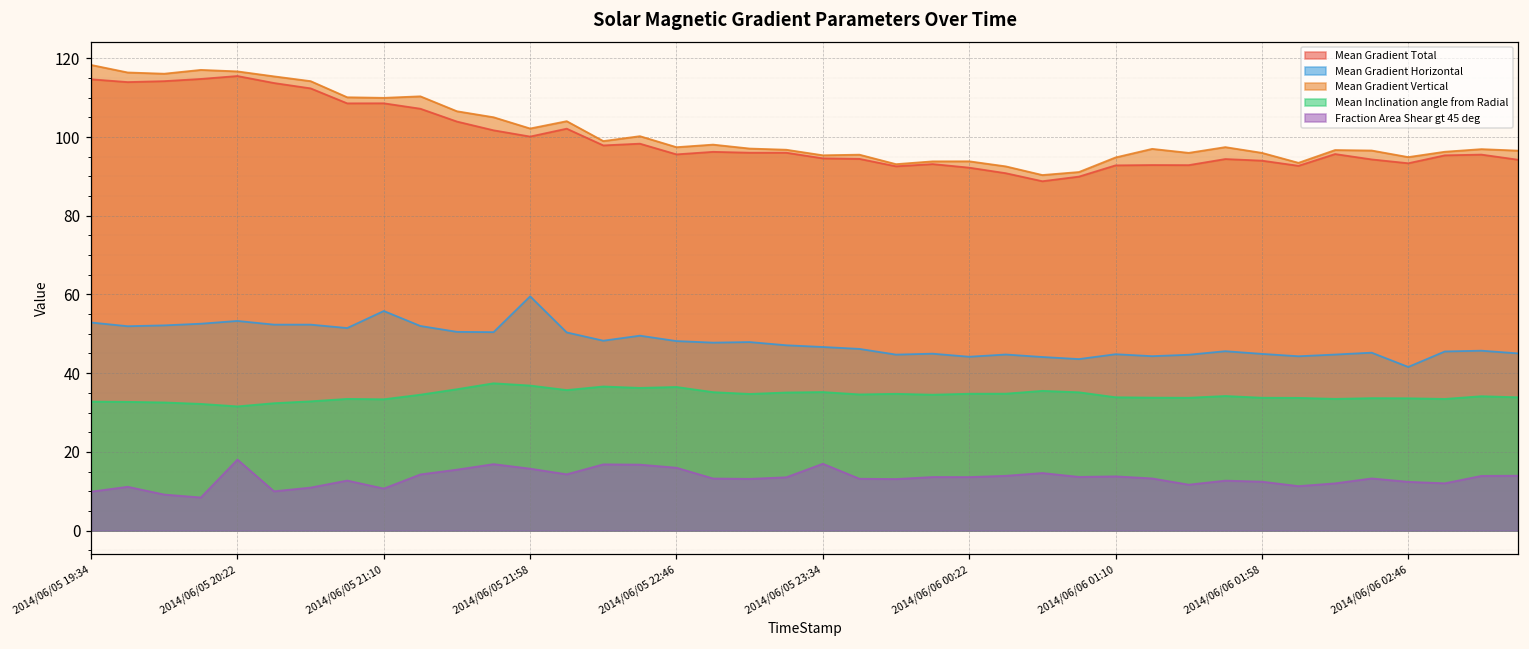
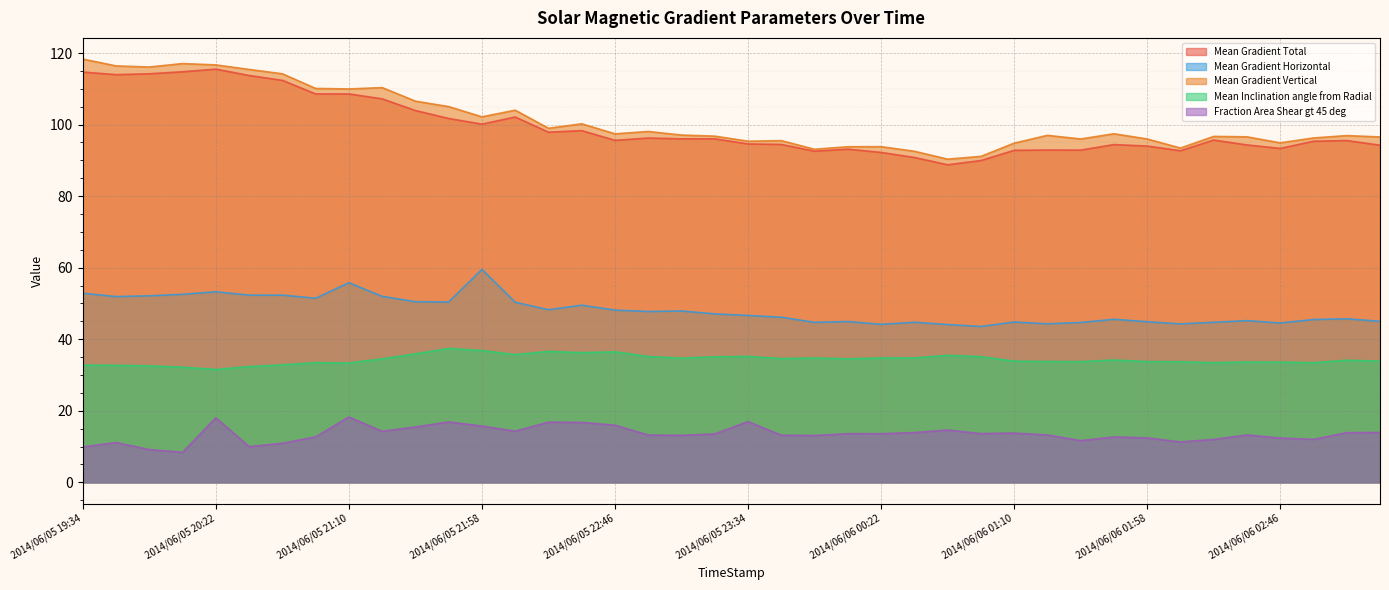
  {
    "Mean Gradient Horizontal": {
      "2014/06/05 19:34": 53,
      "2014/06/05 20:22": 53,
      "2014/06/05 21:10": 56,
      "2014/06/05 21:58": 60,
      "2014/06/05 22:46": 48,
      "2014/06/05 23:34": 47,
      "2014/06/06 00:22": 44,
      "2014/06/06 01:10": 45,
      "2014/06/06 01:58": 45,
-     "2014/06/06 02:46": 42
+     "2014/06/06 02:46": 45
    },
    "Mean Inclination angle from Radial": {
      "2014/06/05 19:34": 33,
      "2014/06/05 20:22": 32,
      "2014/06/05 21:10": 33,
      "2014/06/05 21:58": 37,
      "2014/06/05 22:46": 36,
      "2014/06/05 23:34": 35,
      "2014/06/06 00:22": 35,
      "2014/06/06 01:10": 34,
      "2014/06/06 01:58": 34,
      "2014/06/06 02:46": 34
    },
    "Fraction Area Shear gt 45 deg": {
      "2014/06/05 19:34": 10,
      "2014/06/05 20:22": 18,
-     "2014/06/05 21:10": 11,
+     "2014/06/05 21:10": 18,
      "2014/06/05 21:58": 16,
      "2014/06/05 22:46": 16,
      "2014/06/05 23:34": 17,
      "2014/06/06 00:22": 14,
      "2014/06/06 01:10": 14,
      "2014/06/06 01:58": 12,
      "2014/06/06 02:46": 12
    }
  }
